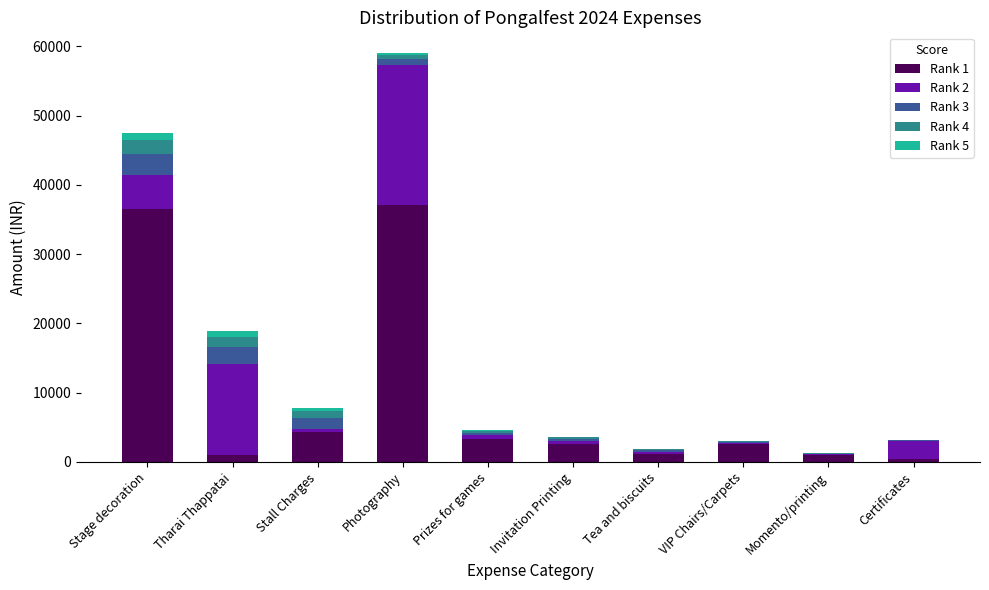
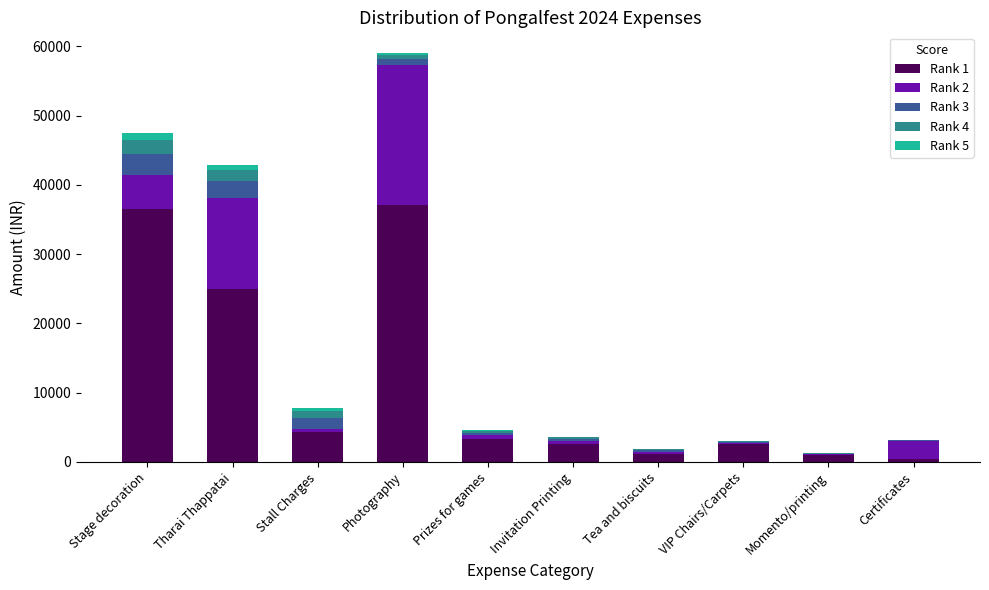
  {
    "Rank 1": {
      "Stage decoration": 36000,
-     "Tharai Thappatai": 1000,
+     "Tharai Thappatai": 25000,
      "Stall Charges": 4000,
      "Photography": 37000,
      "Prizes for games": 3000,
      "Invitation Printing": 3000,
      "Tea and biscuits": 1000,
      "VIP Chairs/Carpets": 3000,
      "Momento/printing": 1000,
      "Certificates": 0
    },
    "Rank 2": {
      "Stage decoration": 5000,
      "Tharai Thappatai": 13000,
      "Stall Charges": 1000,
      "Photography": 20000,
      "Prizes for games": 1000,
      "Invitation Printing": 0,
      "Certificates": 3000
    }
  }
